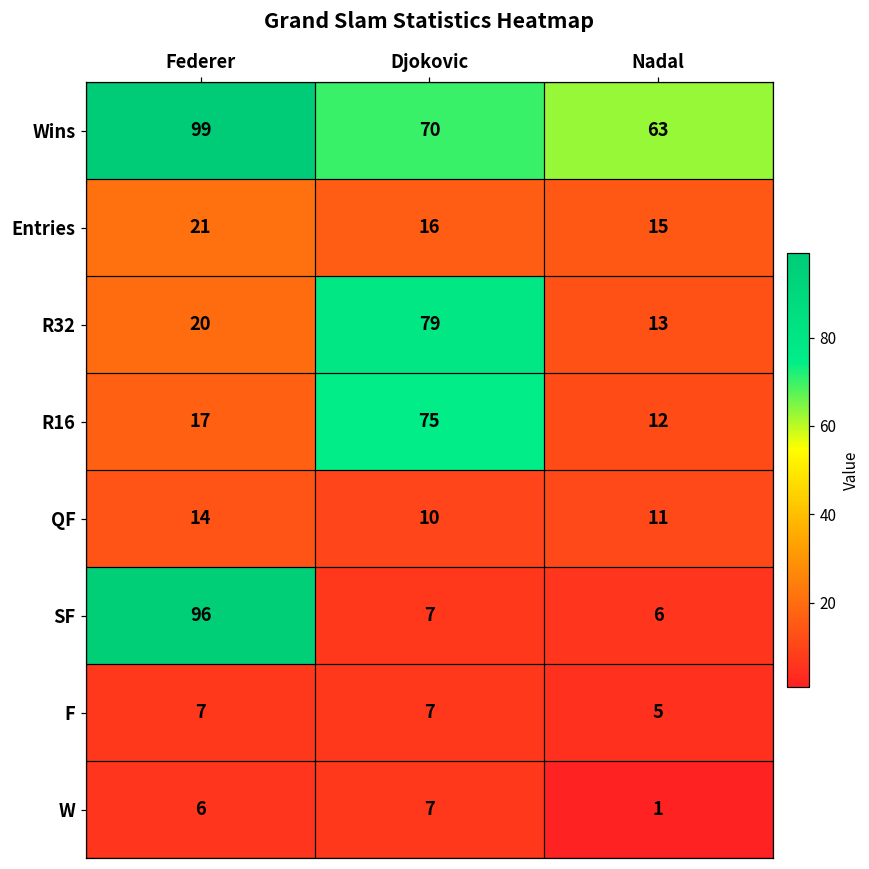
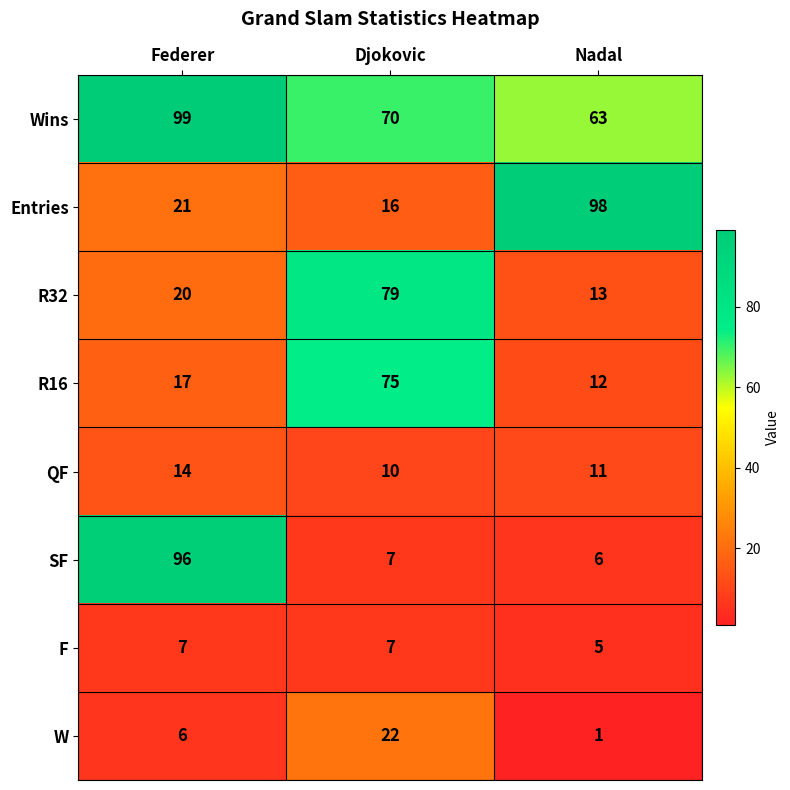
  {
    "Wins": {
      "Federer": 99,
      "Djokovic": 70,
      "Nadal": 63
    },
    "Entries": {
      "Federer": 21,
      "Djokovic": 16,
-     "Nadal": 15
+     "Nadal": 98
    },
    "R32": {
      "Federer": 20,
      "Djokovic": 79,
      "Nadal": 13
    },
    "R16": {
      "Federer": 17,
      "Djokovic": 75,
      "Nadal": 12
    },
    "QF": {
      "Federer": 14,
      "Djokovic": 10,
      "Nadal": 11
    },
    "SF": {
      "Federer": 96,
      "Djokovic": 7,
      "Nadal": 6
    },
    "F": {
      "Federer": 7,
      "Djokovic": 7,
      "Nadal": 5
    },
    "W": {
      "Federer": 6,
-     "Djokovic": 7,
+     "Djokovic": 22,
      "Nadal": 1
    }
  }
